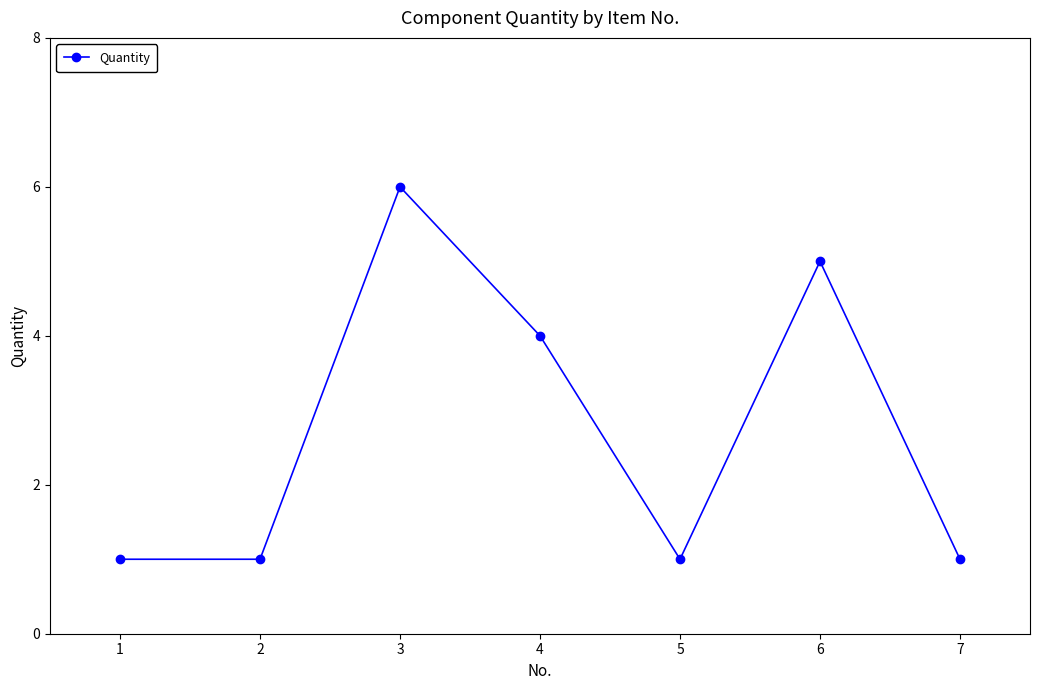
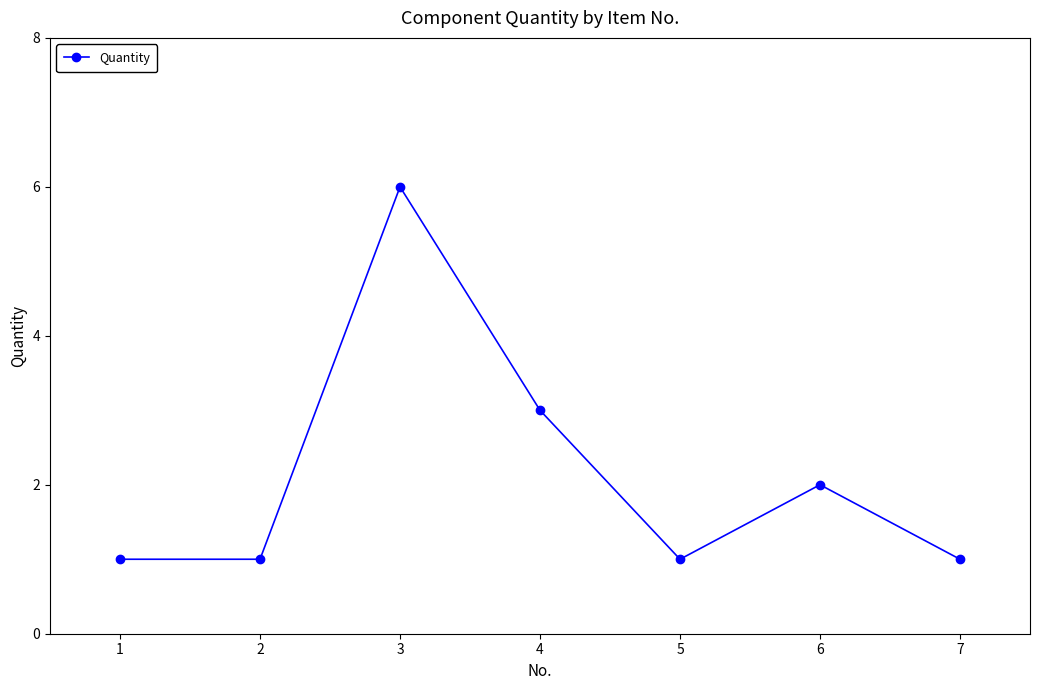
  {
    "1": 1,
    "2": 1,
    "3": 6,
-   "4": 4,
+   "4": 3,
    "5": 1,
-   "6": 5,
+   "6": 2,
    "7": 1
  }
